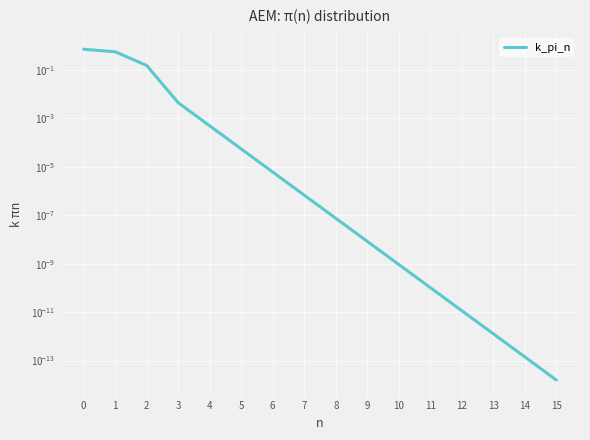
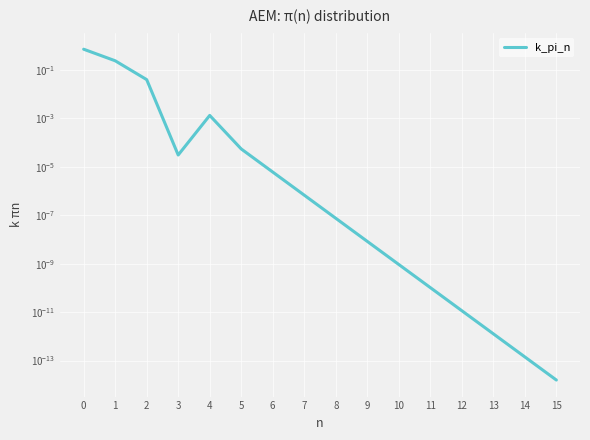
  {
    "0": 0.7,
-   "1": 0.6,
-   "2": 0.2,
-   "3": 0.004,
-   "4": 0.0005,
+   "1": 0.2,
+   "2": 0.04,
+   "3": 0.00003,
+   "4": 0.001,
    "5": 0.00005,
    "6": 0.000006,
    "7": 0.0000007,
    "8": 0.00000007,
    "9": 0.000000008,
    "10": 0.0000000009,
    "11": 0.00000000010,
    "12": 0.00000000001,
    "13": 0.000000000001,
    "14": 0.000000000000,
    "15": 0.000000000000
  }
